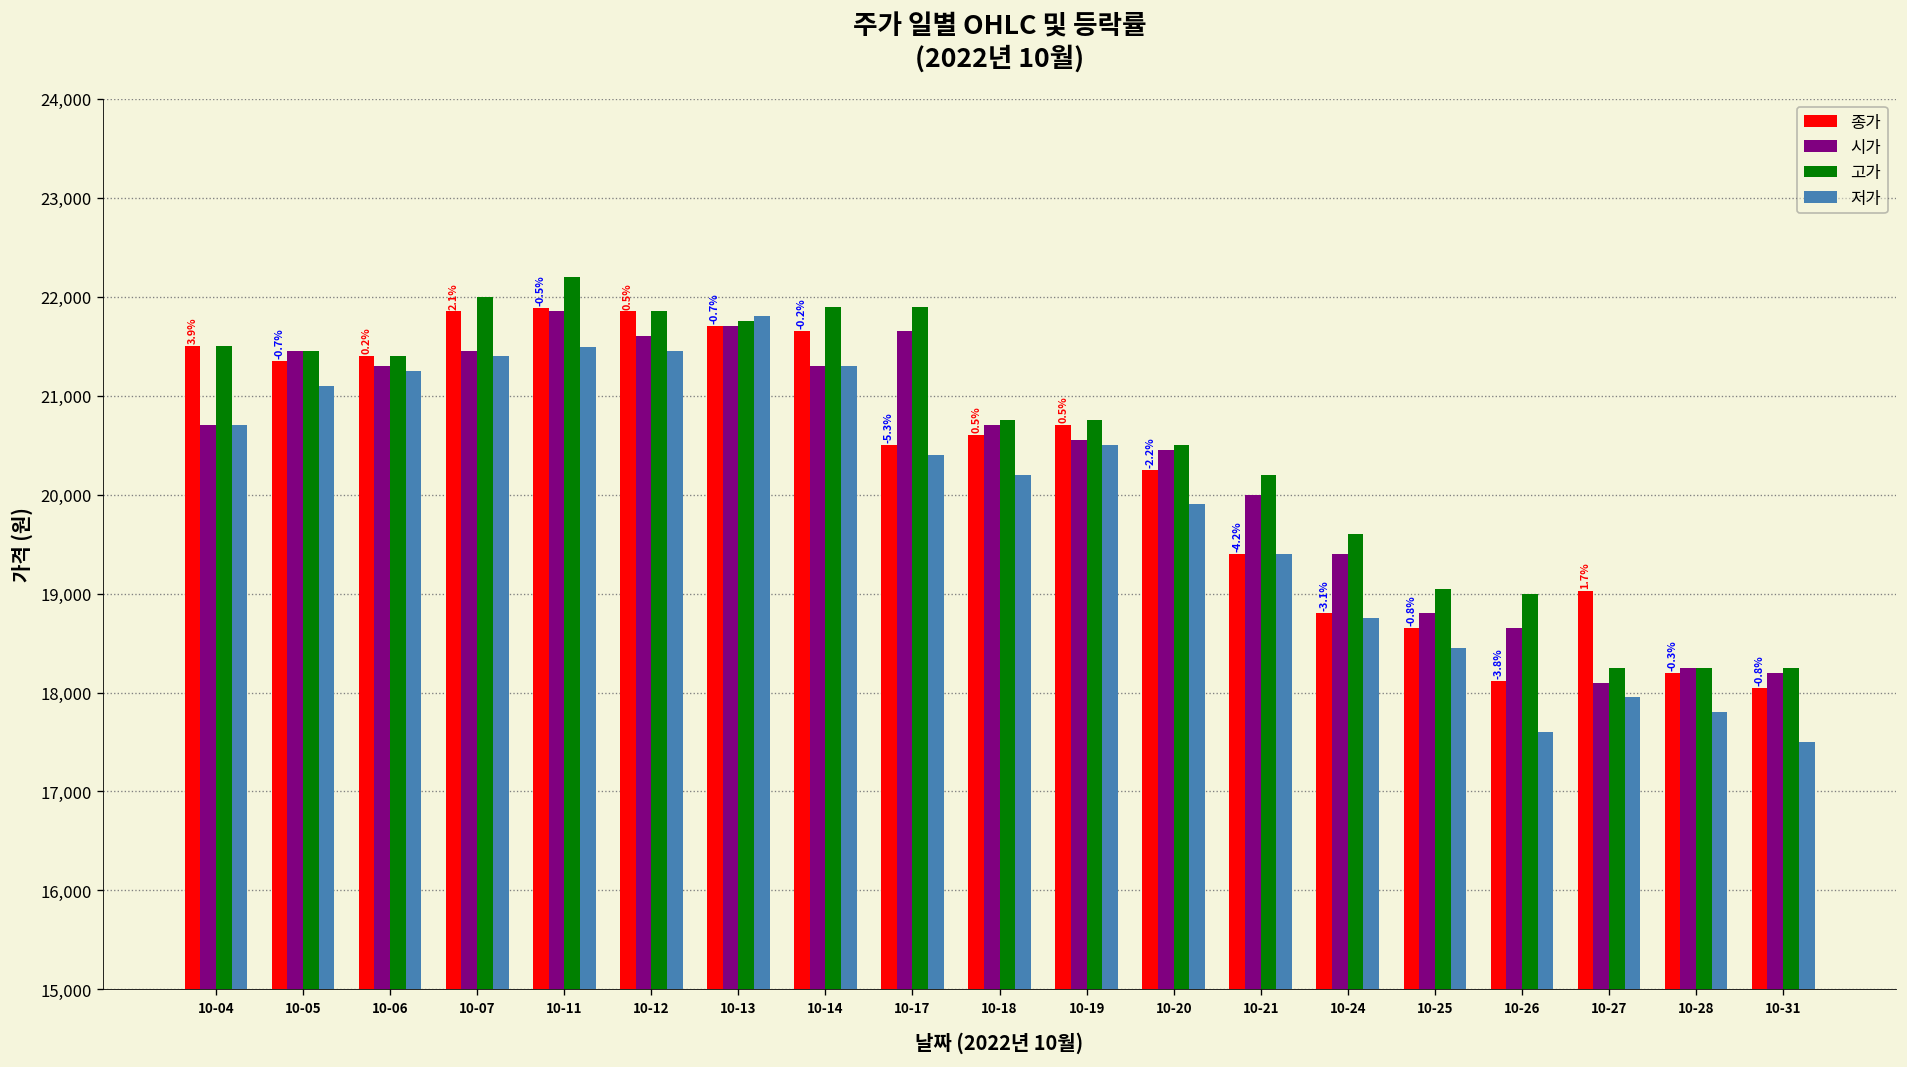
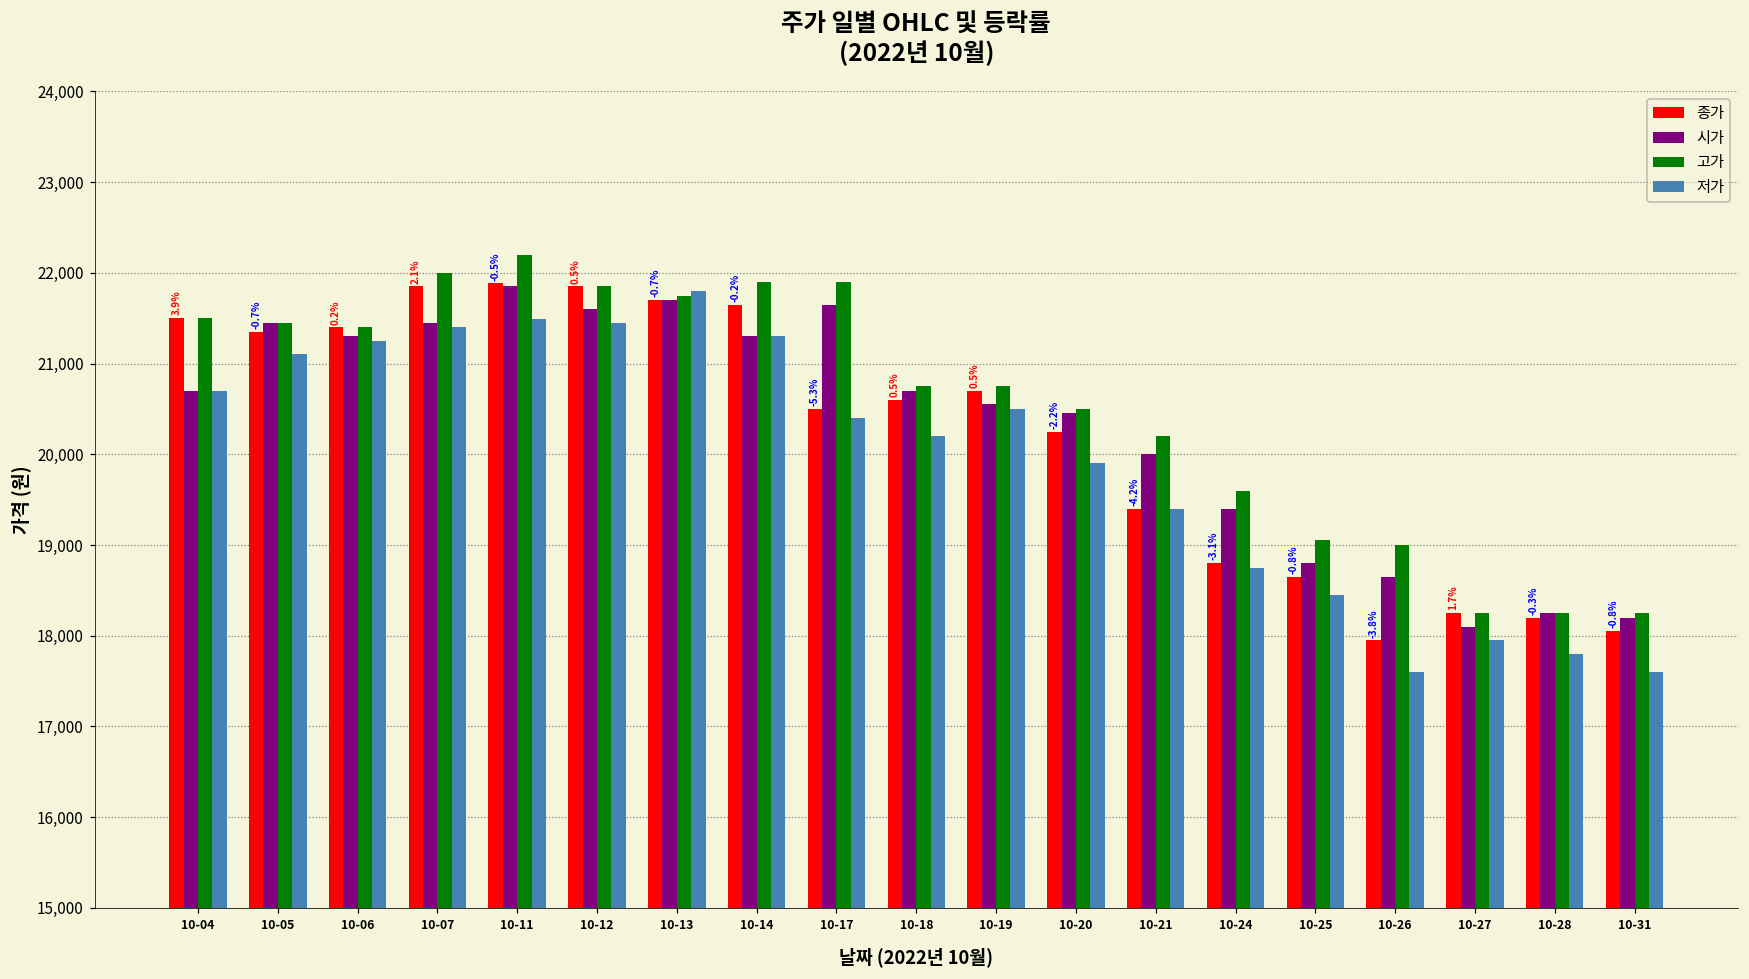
  {
    "종가": {
-     "10-26": "18,100",
-     "10-27": "19,000"
+     "10-26": "18,000",
+     "10-27": "18,300"
    },
    "시가": {
      "10-04": "20,700",
      "10-05": "21,500",
      "10-06": "21,300",
      "10-07": "21,500",
      "10-11": "21,900",
      "10-12": "21,600",
      "10-13": "21,700",
      "10-14": "21,300",
      "10-17": "21,700",
      "10-18": "20,700",
      "10-19": "20,600",
      "10-20": "20,500",
      "10-21": "20,000",
      "10-24": "19,400",
      "10-25": "18,800",
      "10-26": "18,700",
      "10-27": "18,100",
      "10-28": "18,300",
      "10-31": "18,200"
    },
    "고가": {
      "10-04": "21,500",
      "10-05": "21,500",
      "10-06": "21,400",
      "10-07": "22,000",
      "10-11": "22,200",
      "10-12": "21,900",
      "10-13": "21,800",
      "10-14": "21,900",
      "10-17": "21,900",
      "10-18": "20,800",
      "10-19": "20,800",
      "10-20": "20,500",
      "10-21": "20,200",
      "10-24": "19,600",
      "10-25": "19,100",
      "10-26": "19,000",
      "10-27": "18,300",
      "10-28": "18,300",
      "10-31": "18,300"
    },
    "저가": {
      "10-04": "20,700",
      "10-05": "21,100",
      "10-06": "21,300",
      "10-07": "21,400",
      "10-11": "21,500",
      "10-12": "21,500",
      "10-13": "21,800",
      "10-14": "21,300",
      "10-17": "20,400",
      "10-18": "20,200",
      "10-19": "20,500",
      "10-20": "19,900",
      "10-21": "19,400",
      "10-24": "18,800",
      "10-25": "18,500",
      "10-26": "17,600",
      "10-27": "18,000",
      "10-28": "17,800",
-     "10-31": "17,500"
+     "10-31": "17,600"
    }
  }
